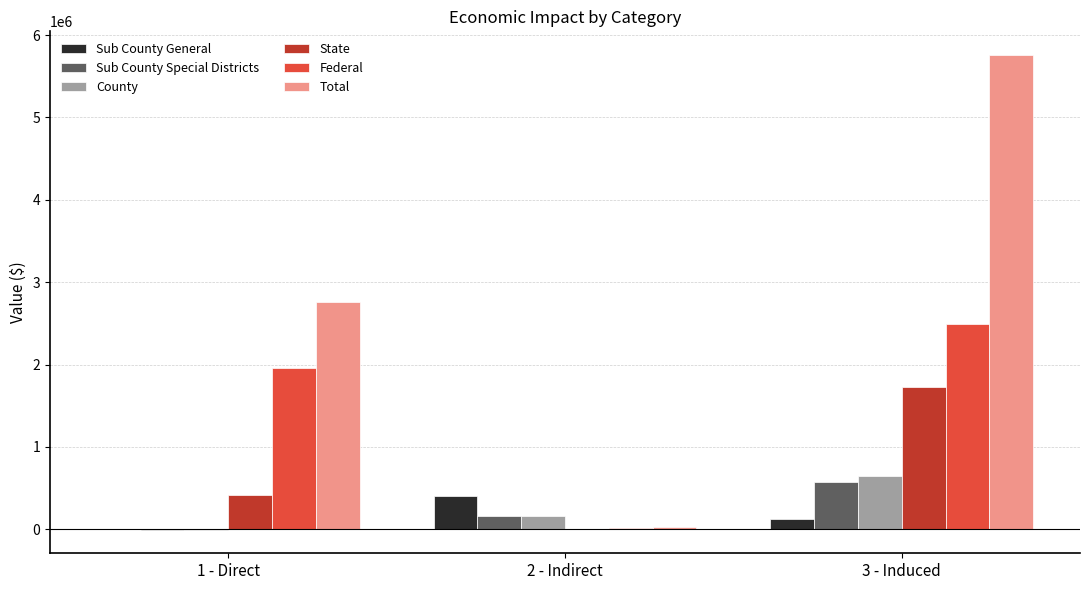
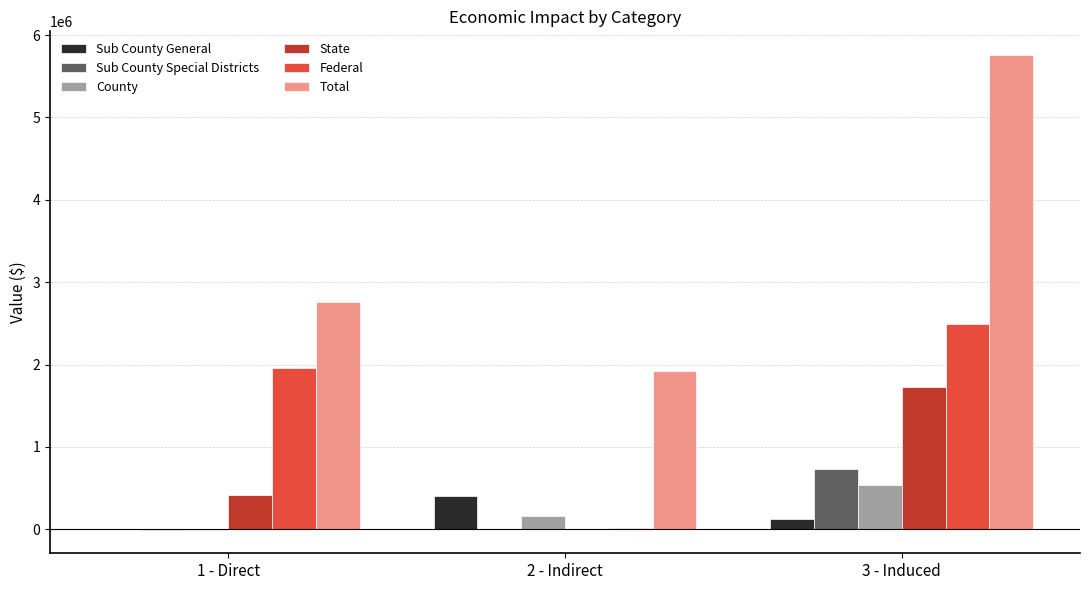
  {
    "Sub County General": {
      "2 - Indirect": 400000,
      "3 - Induced": 100000
    },
    "Sub County Special Districts": {
-     "2 - Indirect": 200000,
-     "3 - Induced": 600000
+     "2 - Indirect": 0,
+     "3 - Induced": 700000
    },
    "County": {
      "2 - Indirect": 200000,
-     "3 - Induced": 600000
+     "3 - Induced": 500000
    },
    "Total": {
      "1 - Direct": 2800000,
-     "2 - Indirect": 0,
+     "2 - Indirect": 1900000,
      "3 - Induced": 5800000
    }
  }
